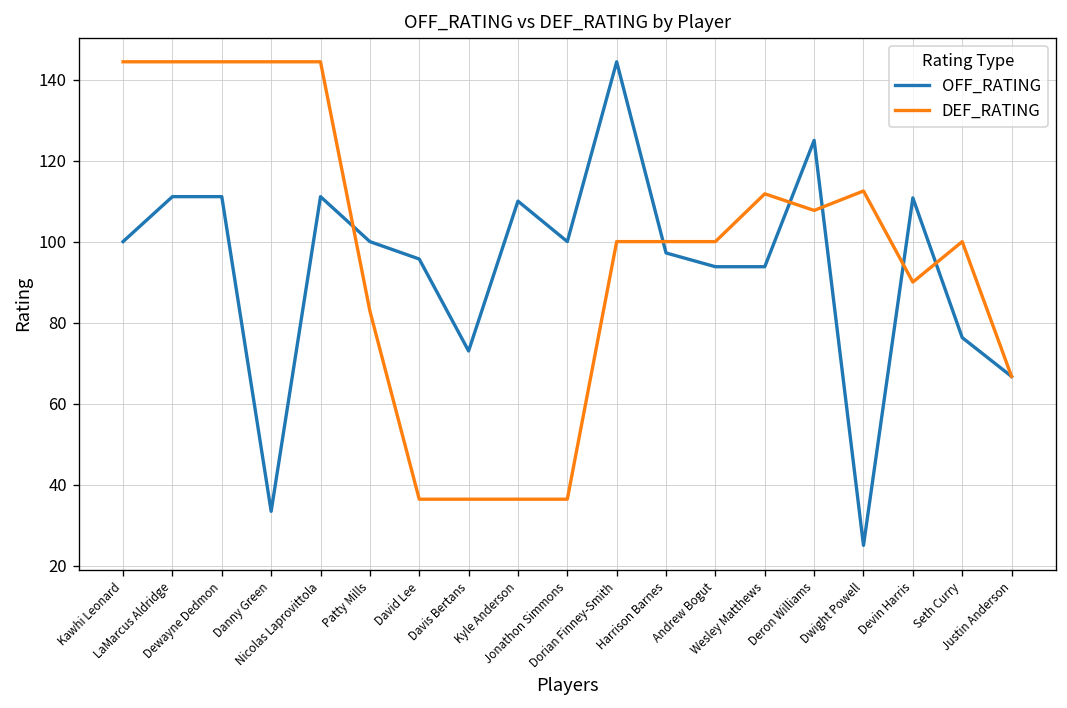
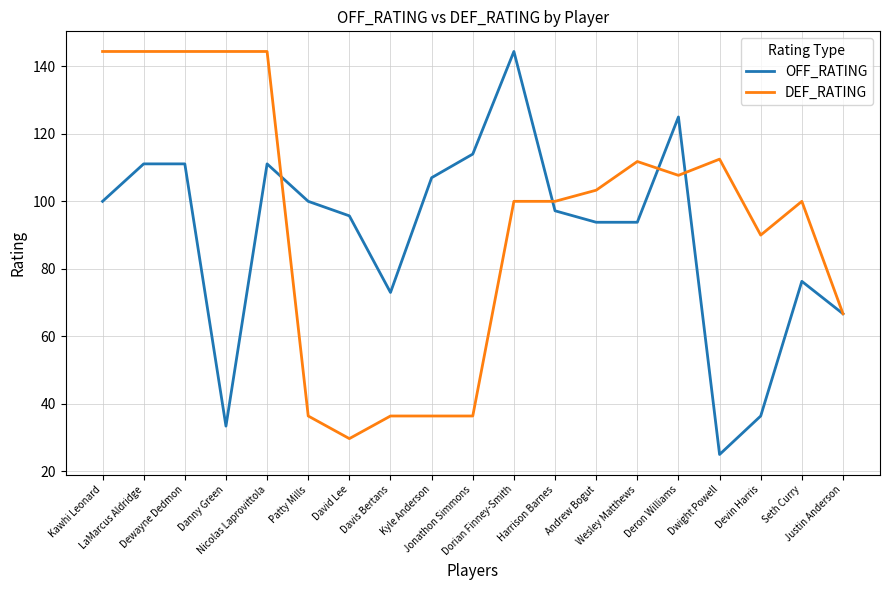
  {
    "OFF_RATING": {
      "Kawhi Leonard": 100,
      "LaMarcus Aldridge": 111,
      "Dewayne Dedmon": 111,
      "Danny Green": 33,
      "Nicolas Laprovittola": 111,
      "Patty Mills": 100,
      "David Lee": 96,
      "Davis Bertans": 73,
-     "Kyle Anderson": 110,
-     "Jonathon Simmons": 100,
+     "Kyle Anderson": 107,
+     "Jonathon Simmons": 114,
      "Dorian Finney-Smith": 144,
      "Harrison Barnes": 97,
      "Andrew Bogut": 94,
      "Wesley Matthews": 94,
      "Deron Williams": 125,
      "Dwight Powell": 25,
-     "Devin Harris": 111,
+     "Devin Harris": 36,
      "Seth Curry": 76
    },
    "DEF_RATING": {
      "Kawhi Leonard": 144,
      "LaMarcus Aldridge": 144,
      "Dewayne Dedmon": 144,
      "Danny Green": 144,
      "Nicolas Laprovittola": 144,
-     "Patty Mills": 83,
-     "David Lee": 36,
+     "Patty Mills": 36,
+     "David Lee": 30,
      "Davis Bertans": 36,
      "Kyle Anderson": 36,
      "Jonathon Simmons": 36,
      "Dorian Finney-Smith": 100,
      "Harrison Barnes": 100,
-     "Andrew Bogut": 100,
+     "Andrew Bogut": 103,
      "Wesley Matthews": 112,
      "Deron Williams": 108,
      "Dwight Powell": 113,
      "Devin Harris": 90,
      "Seth Curry": 100
    }
  }
